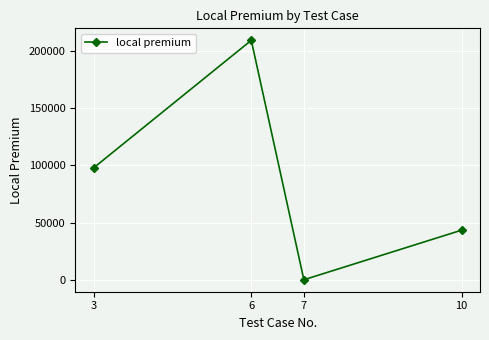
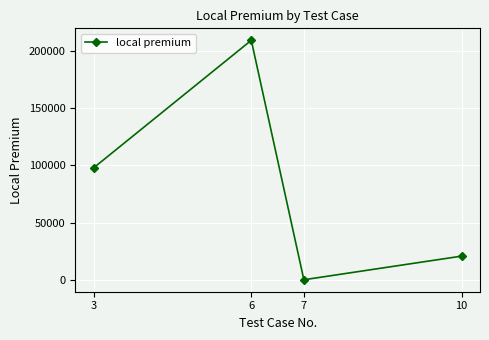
  {
    "3": 98000,
    "6": 209000,
    "7": 0,
-   "10": 43000
+   "10": 21000
  }
